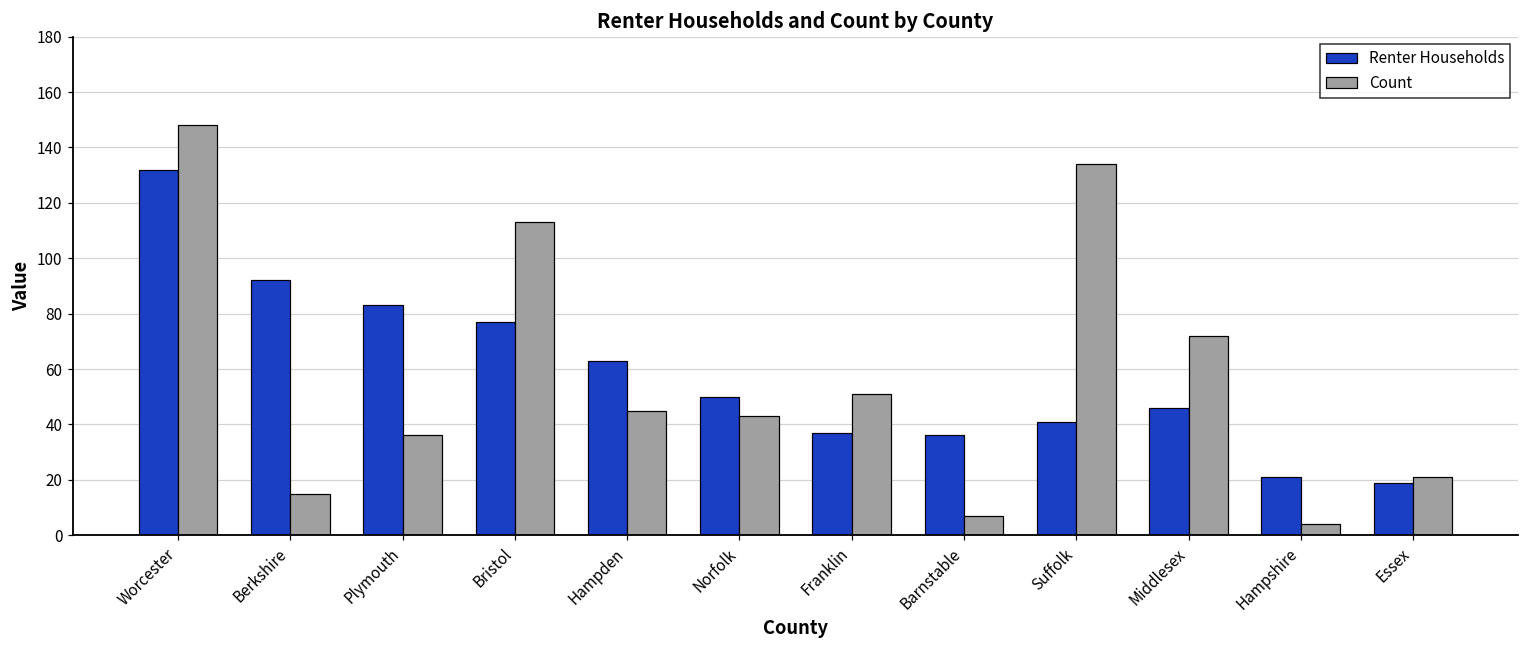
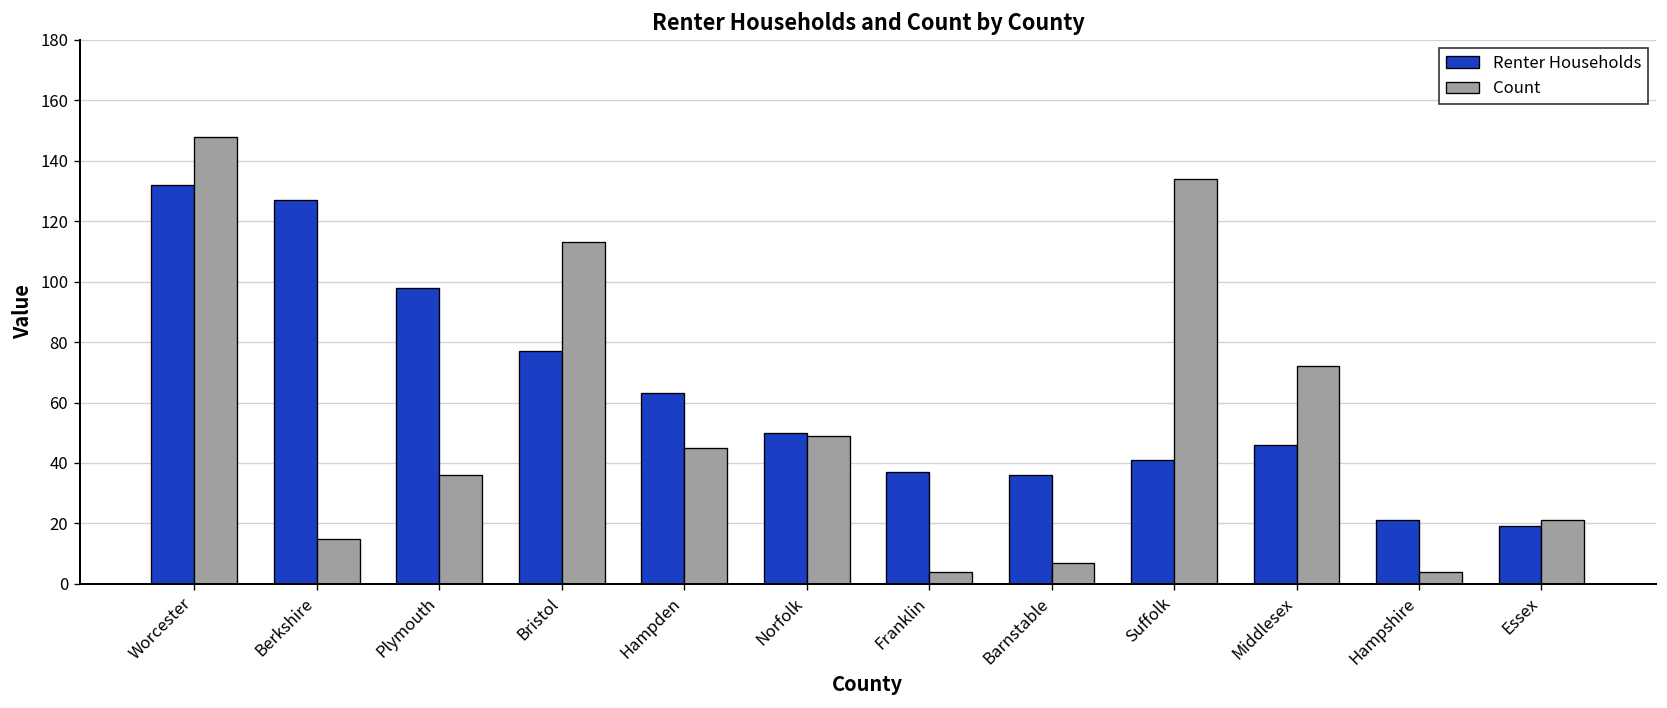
  {
    "Renter Households": {
      "Worcester": 132,
-     "Berkshire": 92,
-     "Plymouth": 83,
+     "Berkshire": 127,
+     "Plymouth": 98,
      "Bristol": 77,
      "Hampden": 63,
      "Norfolk": 50,
      "Franklin": 37,
      "Barnstable": 36,
      "Suffolk": 41,
      "Middlesex": 46,
      "Hampshire": 21,
      "Essex": 19
    },
    "Count": {
      "Worcester": 148,
      "Berkshire": 15,
      "Plymouth": 36,
      "Bristol": 113,
      "Hampden": 45,
-     "Norfolk": 43,
-     "Franklin": 51,
+     "Norfolk": 49,
+     "Franklin": 4,
      "Barnstable": 7,
      "Suffolk": 134,
      "Middlesex": 72,
      "Hampshire": 4,
      "Essex": 21
    }
  }
